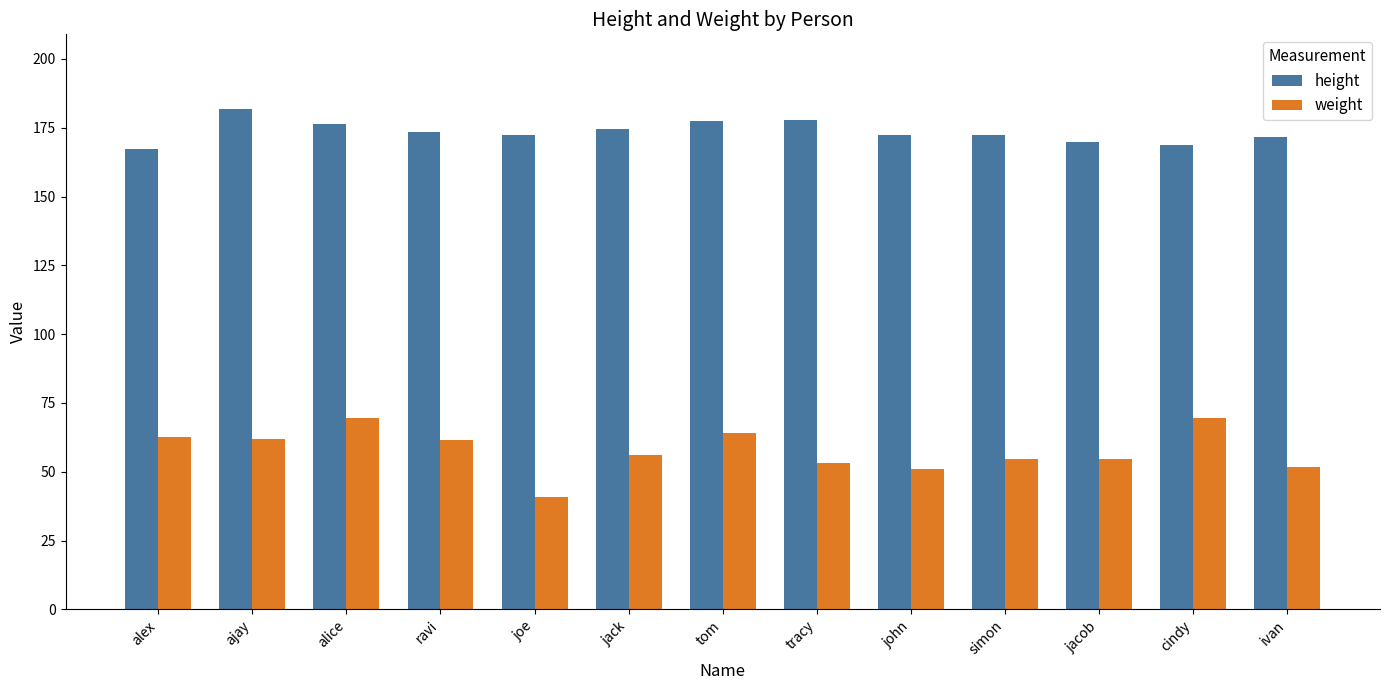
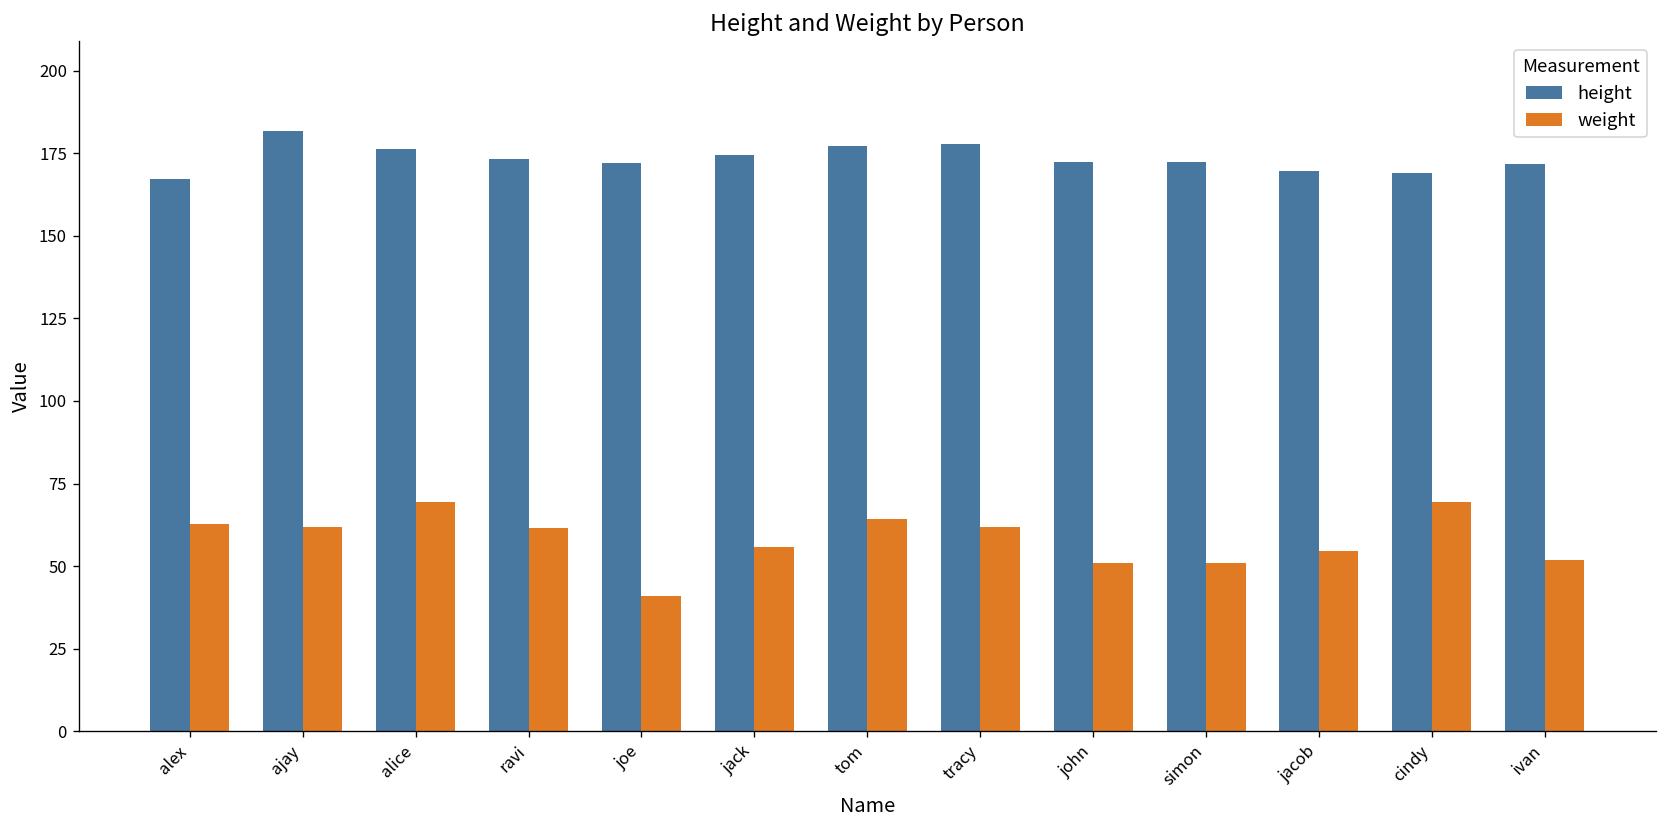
  {
    "height": {
      "alex": 167,
      "ajay": 182,
      "alice": 176,
      "ravi": 173,
      "joe": 172,
      "jack": 174,
      "tom": 177,
      "tracy": 178,
      "john": 172,
      "simon": 172,
      "jacob": 170,
      "cindy": 169,
      "ivan": 172
    },
    "weight": {
      "alex": 63,
      "ajay": 62,
      "alice": 69,
      "ravi": 62,
      "joe": 41,
      "jack": 56,
      "tom": 64,
-     "tracy": 53,
+     "tracy": 62,
      "john": 51,
-     "simon": 55,
+     "simon": 51,
      "jacob": 55,
      "cindy": 69,
      "ivan": 52
    }
  }
